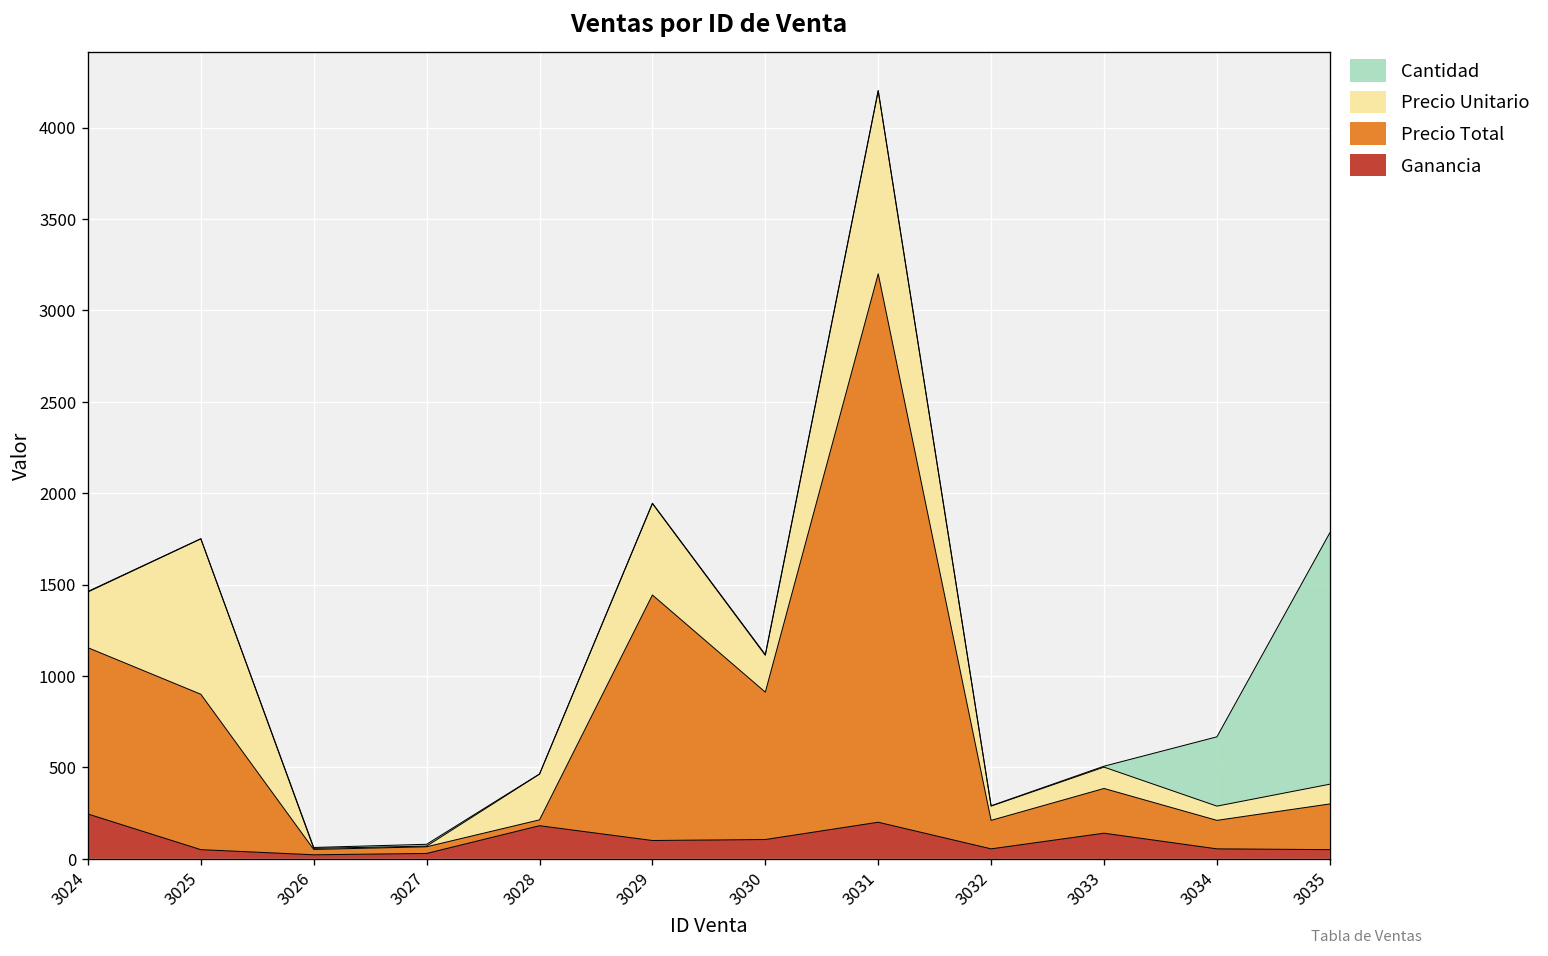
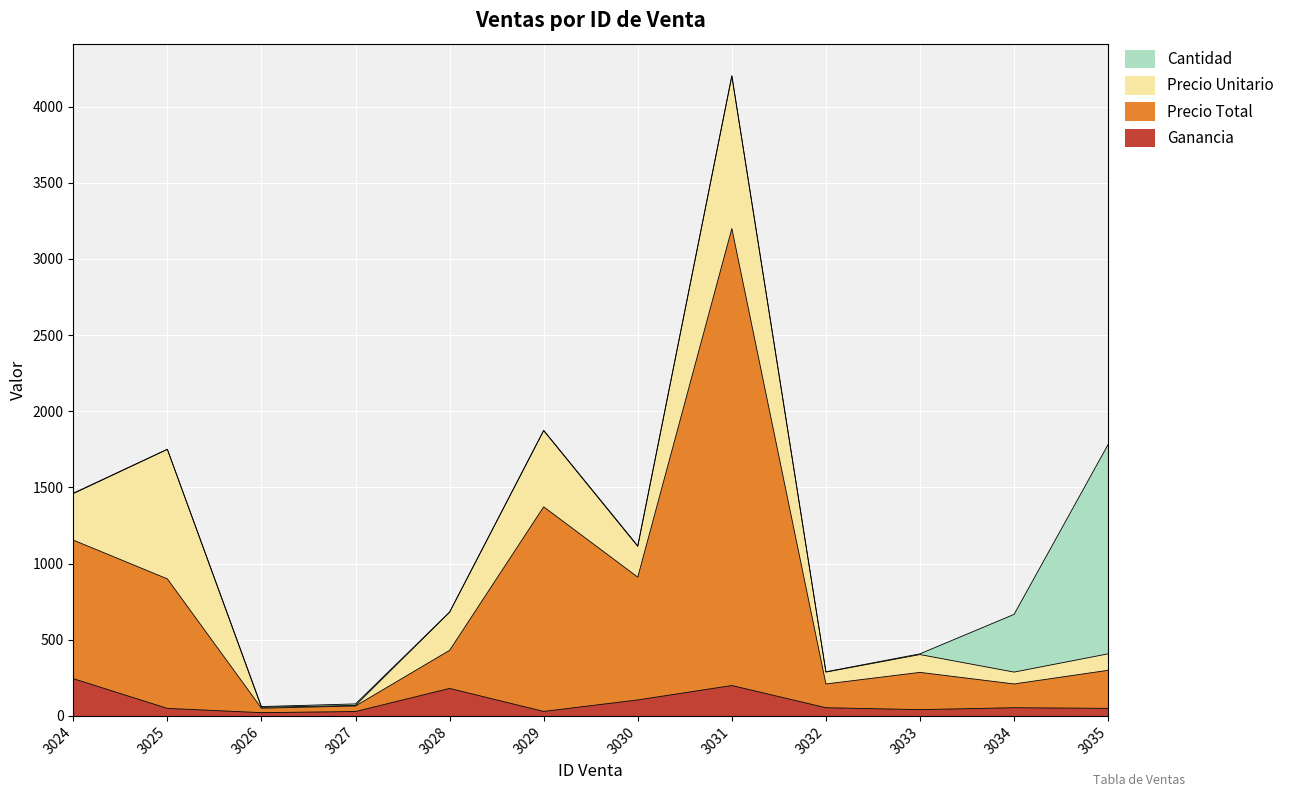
  {
    "Ganancia": {
      "3024": 240,
      "3025": 50,
      "3026": 20,
      "3027": 30,
      "3028": 180,
-     "3029": 100,
+     "3029": 30,
      "3030": 110,
      "3031": 200,
      "3032": 50,
-     "3033": 140,
+     "3033": 40,
      "3034": 50,
      "3035": 50
    },
    "Precio Total": {
      "3024": 910,
      "3025": 850,
-     "3028": 30,
+     "3028": 250,
      "3029": 1340,
      "3030": 810,
      "3031": 3000,
      "3032": 160,
      "3033": 240,
      "3034": 160,
      "3035": 250
    },
    "Precio Unitario": {
      "3034": 80,
      "3035": 110
    },
    "Cantidad": {
      "3034": 380,
      "3035": 1380
    }
  }
